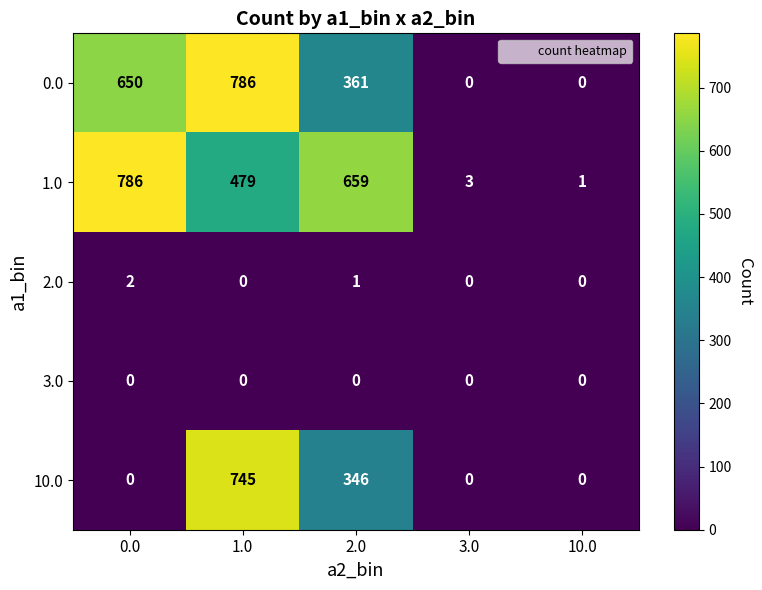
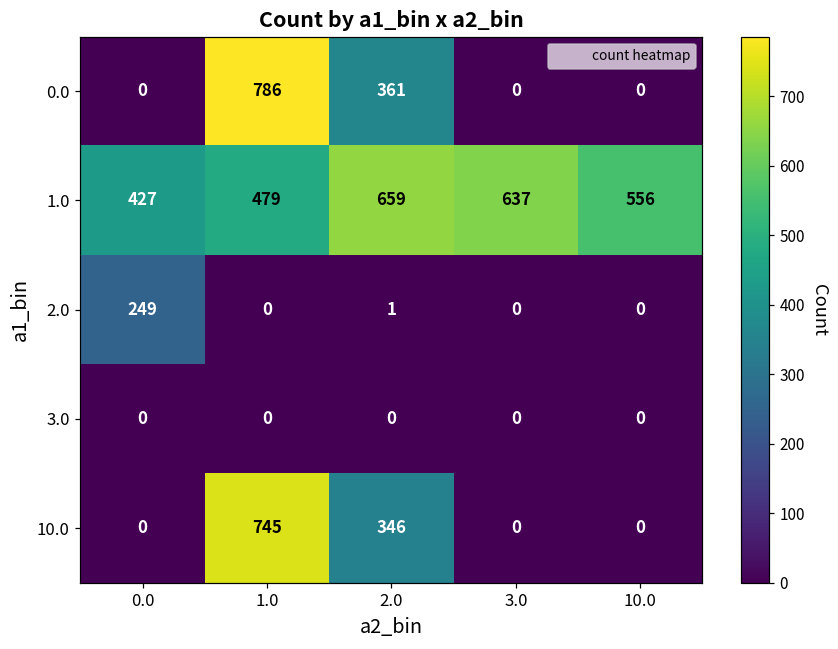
  {
    "0.0": {
-     "0.0": 650,
+     "0.0": 0,
      "1.0": 786,
      "2.0": 361,
      "3.0": 0,
      "10.0": 0
    },
    "1.0": {
-     "0.0": 786,
+     "0.0": 427,
      "1.0": 479,
      "2.0": 659,
-     "3.0": 3,
-     "10.0": 1
+     "3.0": 637,
+     "10.0": 556
    },
    "2.0": {
-     "0.0": 2,
+     "0.0": 249,
      "1.0": 0,
      "2.0": 1,
      "3.0": 0,
      "10.0": 0
    },
    "3.0": {
      "0.0": 0,
      "1.0": 0,
      "2.0": 0,
      "3.0": 0,
      "10.0": 0
    },
    "10.0": {
      "0.0": 0,
      "1.0": 745,
      "2.0": 346,
      "3.0": 0,
      "10.0": 0
    }
  }
